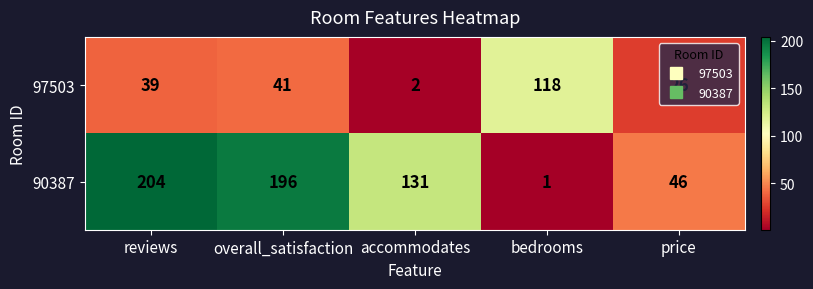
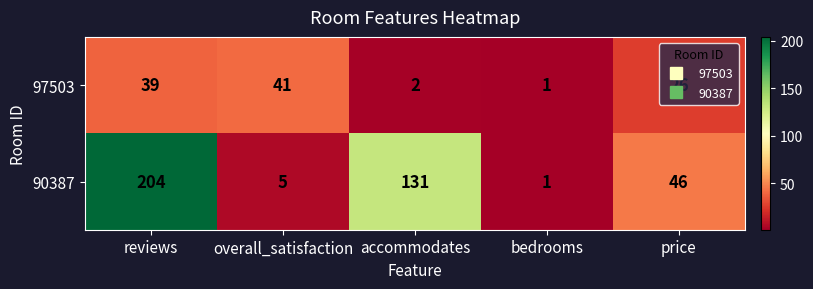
  {
    "97503": {
      "reviews": 39,
      "overall_satisfaction": 41,
      "accommodates": 2,
-     "bedrooms": 118
+     "bedrooms": 1
    },
    "90387": {
      "reviews": 204,
-     "overall_satisfaction": 196,
+     "overall_satisfaction": 5,
      "accommodates": 131,
      "bedrooms": 1,
      "price": 46
    }
  }
